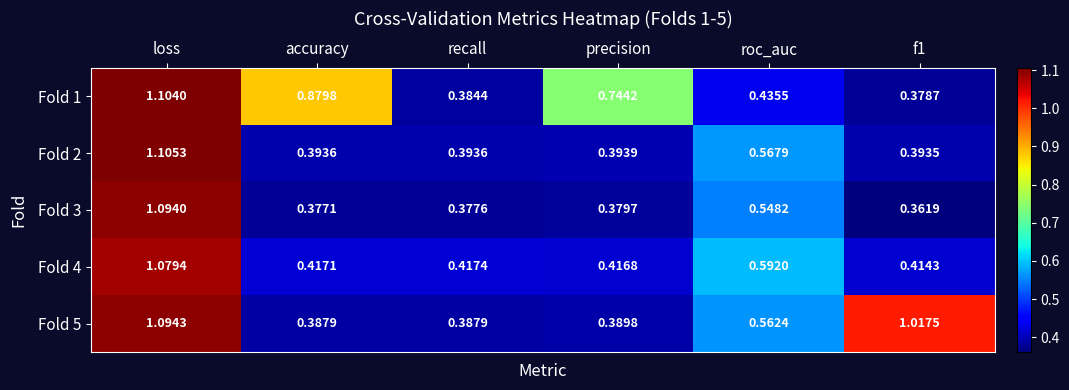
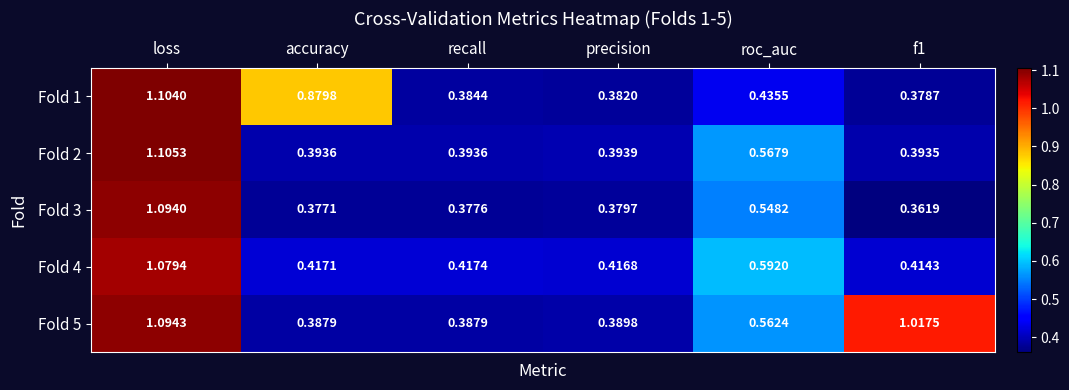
  {
    "Fold 1": {
      "loss": 1.1040,
      "accuracy": 0.8798,
      "recall": 0.3844,
-     "precision": 0.7442,
+     "precision": 0.3820,
      "roc_auc": 0.4355,
      "f1": 0.3787
    },
    "Fold 2": {
      "loss": 1.1053,
      "accuracy": 0.3936,
      "recall": 0.3936,
      "precision": 0.3939,
      "roc_auc": 0.5679,
      "f1": 0.3935
    },
    "Fold 3": {
      "loss": 1.0940,
      "accuracy": 0.3771,
      "recall": 0.3776,
      "precision": 0.3797,
      "roc_auc": 0.5482,
      "f1": 0.3619
    },
    "Fold 4": {
      "loss": 1.0794,
      "accuracy": 0.4171,
      "recall": 0.4174,
      "precision": 0.4168,
      "roc_auc": 0.5920,
      "f1": 0.4143
    },
    "Fold 5": {
      "loss": 1.0943,
      "accuracy": 0.3879,
      "recall": 0.3879,
      "precision": 0.3898,
      "roc_auc": 0.5624,
      "f1": 1.0175
    }
  }
